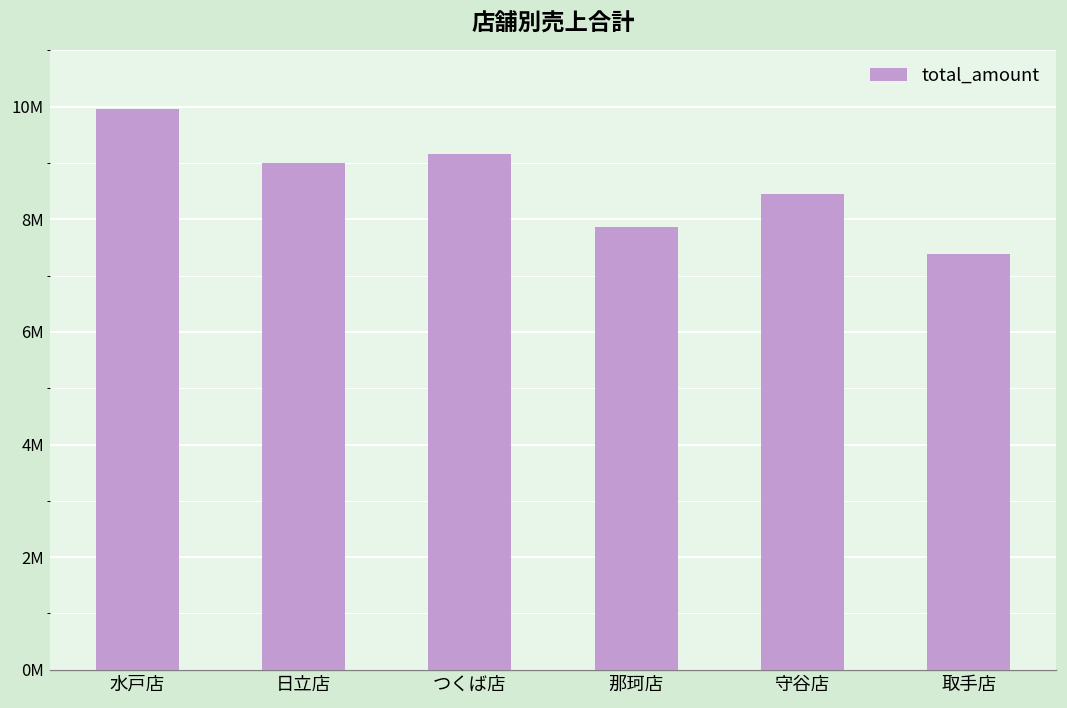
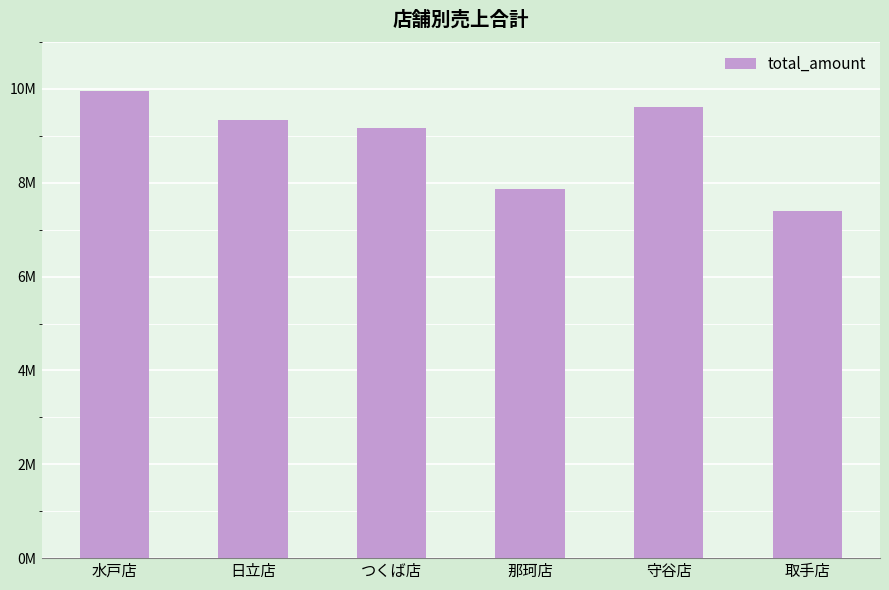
  {
    "水戸店": 10000000,
-   "日立店": 9000000,
+   "日立店": 9300000,
    "つくば店": 9200000,
    "那珂店": 7900000,
-   "守谷店": 8500000,
+   "守谷店": 9600000,
    "取手店": 7400000
  }
